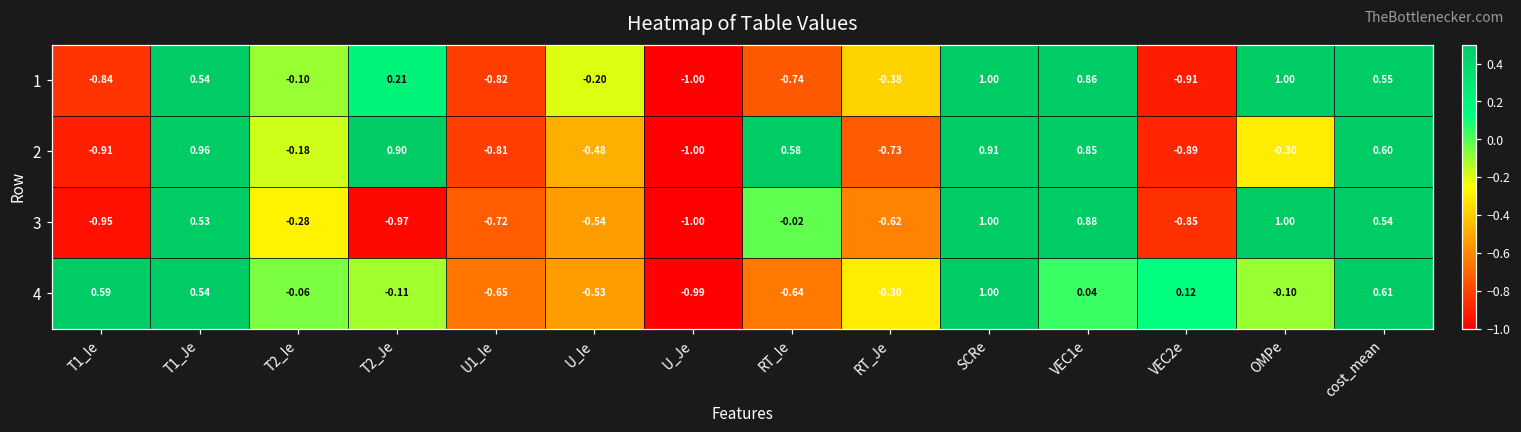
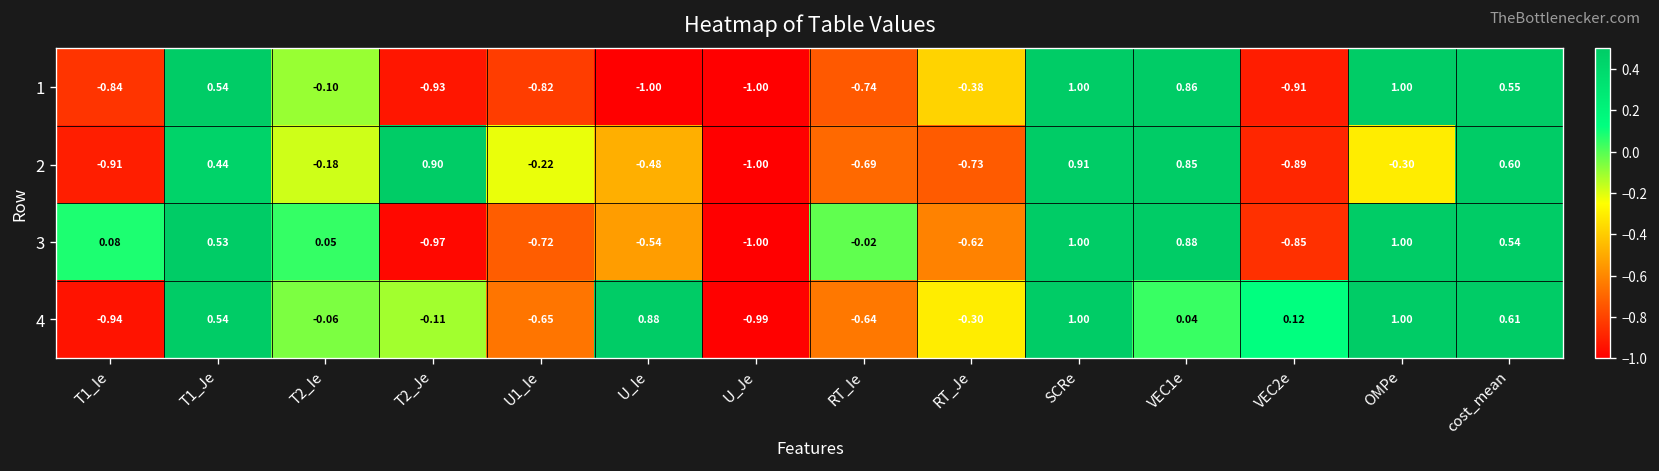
  {
    "1": {
      "T1_Ie": -0.84,
      "T1_Je": 0.54,
      "T2_Ie": -0.10,
-     "T2_Je": 0.21,
+     "T2_Je": -0.93,
      "U1_Ie": -0.82,
-     "U_Ie": -0.20,
+     "U_Ie": -1.00,
      "U_Je": -1.00,
      "RT_Ie": -0.74,
      "RT_Je": -0.38,
      "SCRe": 1.00,
      "VEC1e": 0.86,
      "VEC2e": -0.91,
      "OMPe": 1.00,
      "cost_mean": 0.55
    },
    "2": {
      "T1_Ie": -0.91,
-     "T1_Je": 0.96,
+     "T1_Je": 0.44,
      "T2_Ie": -0.18,
      "T2_Je": 0.90,
-     "U1_Ie": -0.81,
+     "U1_Ie": -0.22,
      "U_Ie": -0.48,
      "U_Je": -1.00,
-     "RT_Ie": 0.58,
+     "RT_Ie": -0.69,
      "RT_Je": -0.73,
      "SCRe": 0.91,
      "VEC1e": 0.85,
      "VEC2e": -0.89,
      "OMPe": -0.30,
      "cost_mean": 0.60
    },
    "3": {
-     "T1_Ie": -0.95,
+     "T1_Ie": 0.08,
      "T1_Je": 0.53,
-     "T2_Ie": -0.28,
+     "T2_Ie": 0.05,
      "T2_Je": -0.97,
      "U1_Ie": -0.72,
      "U_Ie": -0.54,
      "U_Je": -1.00,
      "RT_Ie": -0.02,
      "RT_Je": -0.62,
      "SCRe": 1.00,
      "VEC1e": 0.88,
      "VEC2e": -0.85,
      "OMPe": 1.00,
      "cost_mean": 0.54
    },
    "4": {
-     "T1_Ie": 0.59,
+     "T1_Ie": -0.94,
      "T1_Je": 0.54,
      "T2_Ie": -0.06,
      "T2_Je": -0.11,
      "U1_Ie": -0.65,
-     "U_Ie": -0.53,
+     "U_Ie": 0.88,
      "U_Je": -0.99,
      "RT_Ie": -0.64,
      "RT_Je": -0.30,
      "SCRe": 1.00,
      "VEC1e": 0.04,
      "VEC2e": 0.12,
-     "OMPe": -0.10,
+     "OMPe": 1.00,
      "cost_mean": 0.61
    }
  }
